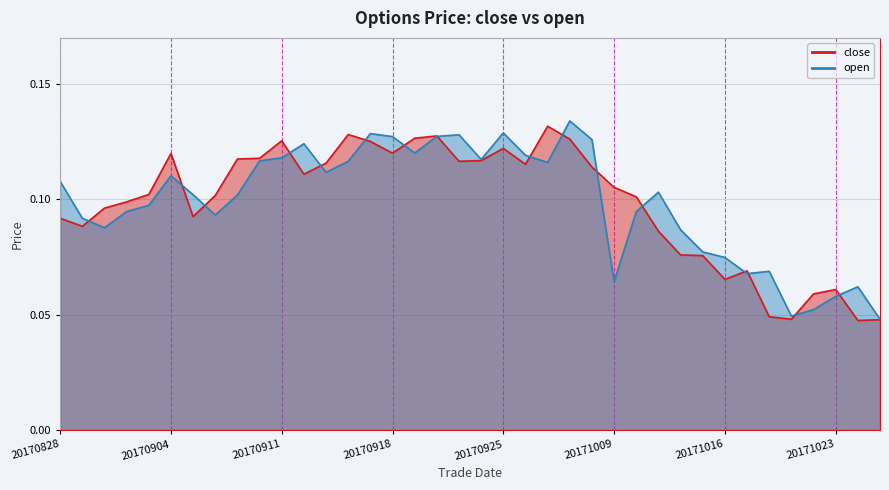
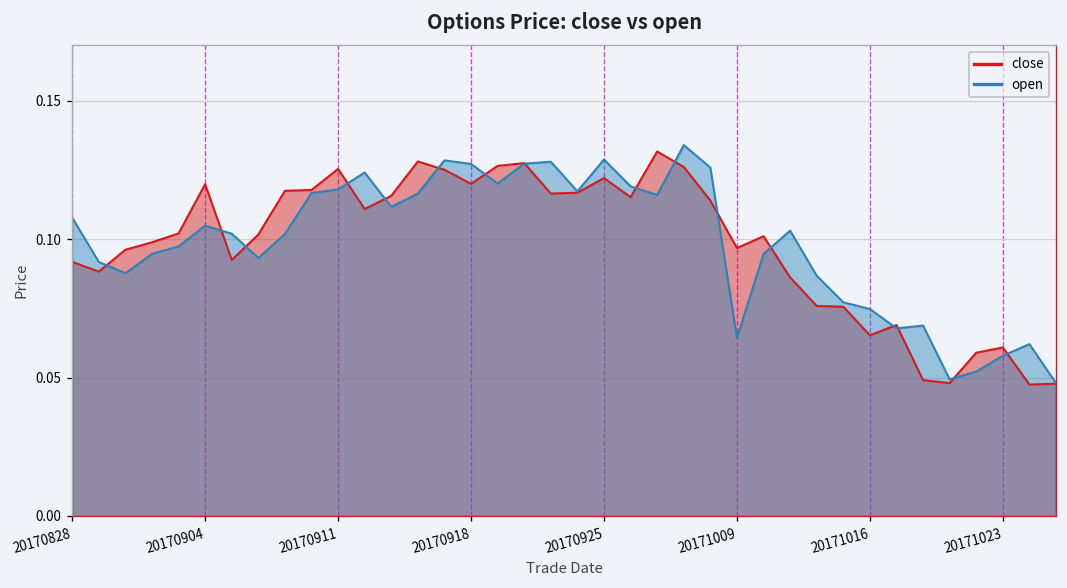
  {
    "close": {
      "20170828": 0.092,
      "20170904": 0.120,
      "20170911": 0.125,
      "20170918": 0.120,
      "20170925": 0.122,
-     "20171009": 0.105,
+     "20171009": 0.097,
      "20171016": 0.065,
      "20171023": 0.061
    },
    "open": {
      "20170828": 0.108,
-     "20170904": 0.110,
+     "20170904": 0.105,
      "20170911": 0.118,
      "20170918": 0.127,
      "20170925": 0.129,
      "20171009": 0.064,
      "20171016": 0.075,
      "20171023": 0.058
    }
  }
